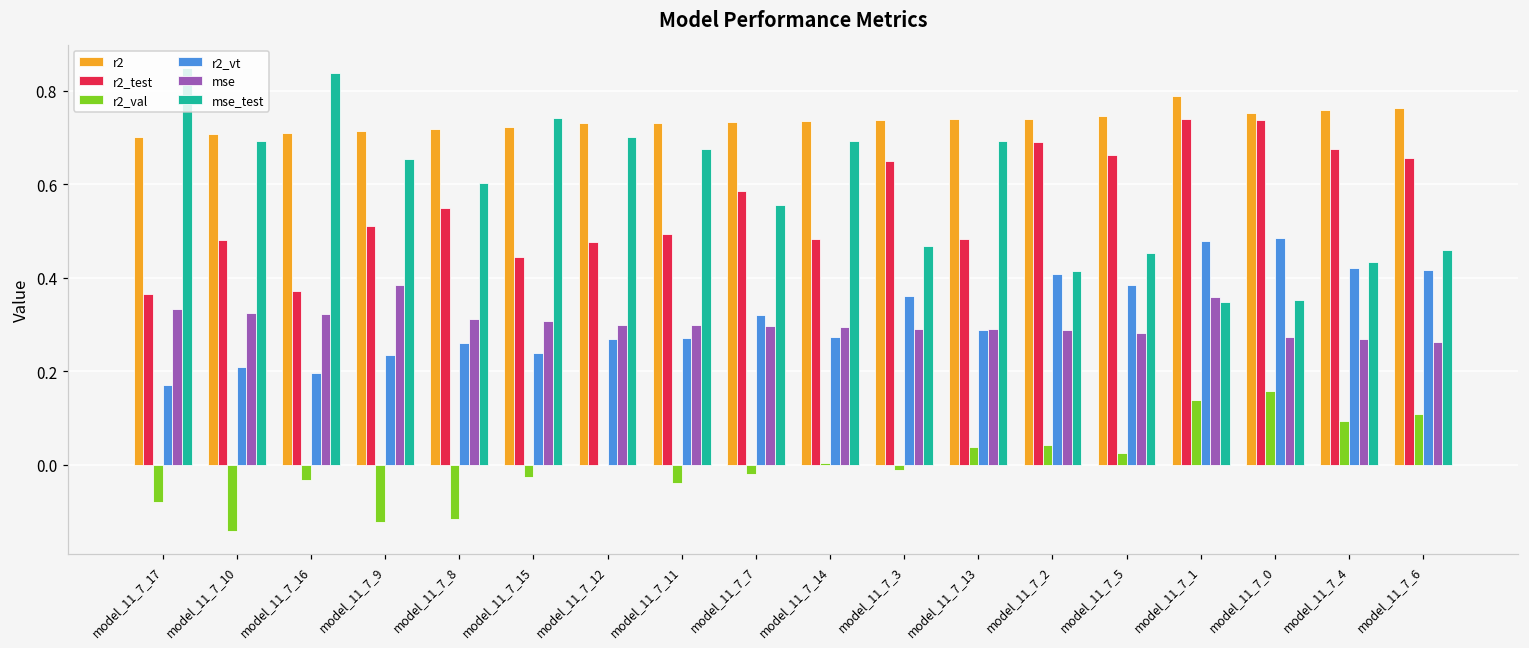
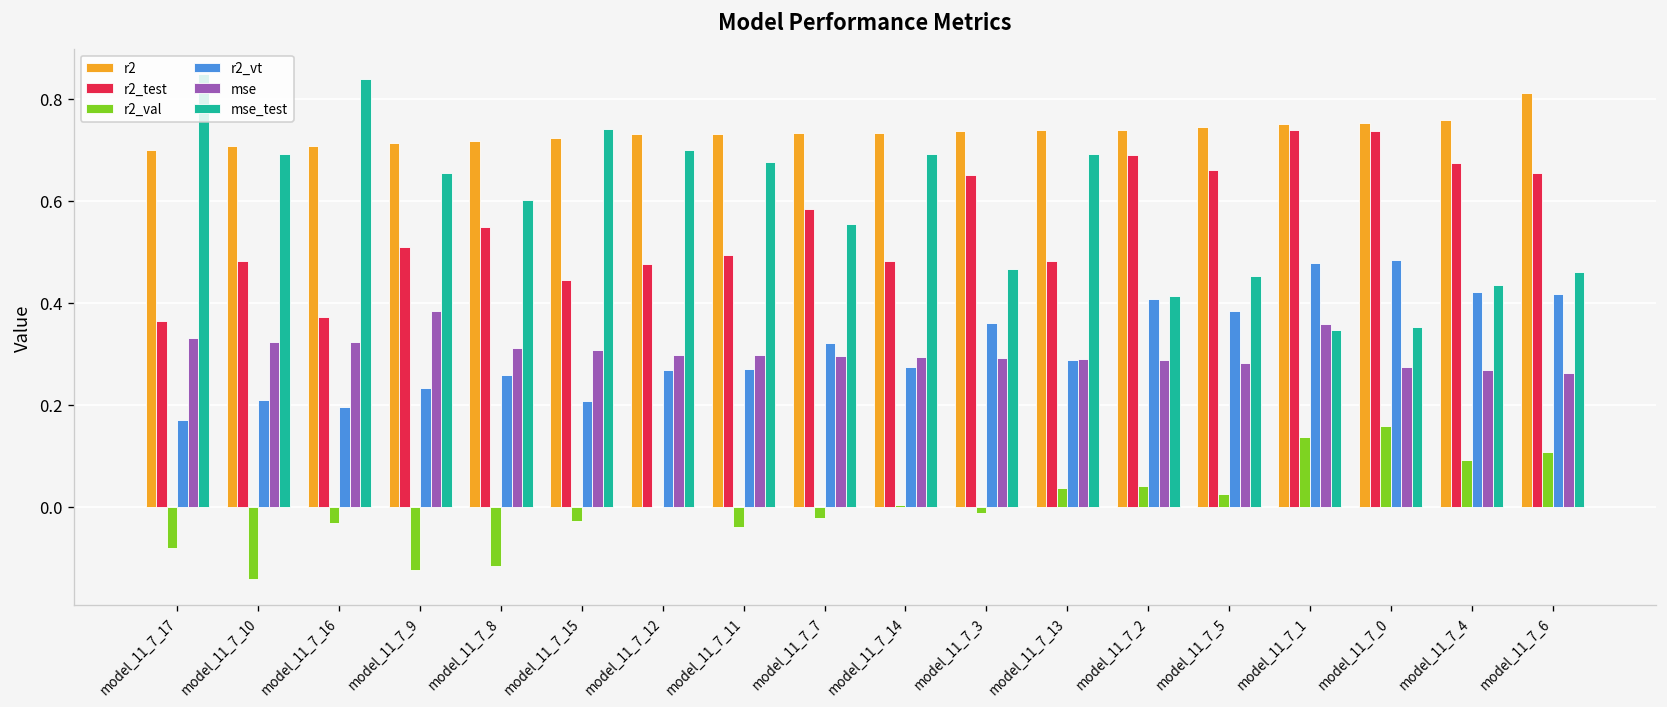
  {
    "r2": {
      "model_11_7_17": 0.70,
      "model_11_7_10": 0.71,
      "model_11_7_16": 0.71,
      "model_11_7_9": 0.71,
      "model_11_7_8": 0.72,
      "model_11_7_15": 0.72,
      "model_11_7_12": 0.73,
      "model_11_7_11": 0.73,
      "model_11_7_7": 0.73,
      "model_11_7_14": 0.73,
      "model_11_7_3": 0.74,
      "model_11_7_13": 0.74,
      "model_11_7_2": 0.74,
      "model_11_7_5": 0.75,
-     "model_11_7_1": 0.79,
+     "model_11_7_1": 0.75,
      "model_11_7_0": 0.75,
      "model_11_7_4": 0.76,
-     "model_11_7_6": 0.76
+     "model_11_7_6": 0.81
    },
    "r2_test": {
      "model_11_7_17": 0.36,
      "model_11_7_10": 0.48,
      "model_11_7_16": 0.37,
      "model_11_7_9": 0.51,
      "model_11_7_8": 0.55,
      "model_11_7_15": 0.44,
      "model_11_7_12": 0.48,
      "model_11_7_11": 0.49,
      "model_11_7_7": 0.58,
      "model_11_7_14": 0.48,
      "model_11_7_3": 0.65,
      "model_11_7_13": 0.48,
      "model_11_7_2": 0.69,
      "model_11_7_5": 0.66,
      "model_11_7_1": 0.74,
      "model_11_7_0": 0.74,
      "model_11_7_4": 0.67,
      "model_11_7_6": 0.66
    },
    "r2_val": {
      "model_11_7_17": -0.08,
      "model_11_7_10": -0.14,
      "model_11_7_16": -0.03,
      "model_11_7_9": -0.12,
      "model_11_7_8": -0.12,
      "model_11_7_15": -0.03,
      "model_11_7_11": -0.04,
      "model_11_7_7": -0.02,
      "model_11_7_3": -0.01,
      "model_11_7_13": 0.04,
      "model_11_7_2": 0.04,
      "model_11_7_5": 0.02,
      "model_11_7_1": 0.14,
      "model_11_7_0": 0.16,
      "model_11_7_4": 0.09,
      "model_11_7_6": 0.11
    },
    "r2_vt": {
      "model_11_7_17": 0.17,
      "model_11_7_10": 0.21,
      "model_11_7_16": 0.20,
      "model_11_7_9": 0.23,
      "model_11_7_8": 0.26,
-     "model_11_7_15": 0.24,
+     "model_11_7_15": 0.21,
      "model_11_7_12": 0.27,
      "model_11_7_11": 0.27,
      "model_11_7_7": 0.32,
      "model_11_7_14": 0.27,
      "model_11_7_3": 0.36,
      "model_11_7_13": 0.29,
      "model_11_7_2": 0.41,
      "model_11_7_5": 0.38,
      "model_11_7_1": 0.48,
      "model_11_7_0": 0.48,
      "model_11_7_4": 0.42,
      "model_11_7_6": 0.42
    },
    "mse": {
      "model_11_7_17": 0.33,
      "model_11_7_10": 0.32,
      "model_11_7_16": 0.32,
      "model_11_7_9": 0.38,
      "model_11_7_8": 0.31,
      "model_11_7_15": 0.31,
      "model_11_7_12": 0.30,
      "model_11_7_11": 0.30,
      "model_11_7_7": 0.30,
      "model_11_7_14": 0.29,
      "model_11_7_3": 0.29,
      "model_11_7_13": 0.29,
      "model_11_7_2": 0.29,
      "model_11_7_5": 0.28,
      "model_11_7_1": 0.36,
      "model_11_7_0": 0.27,
      "model_11_7_4": 0.27,
      "model_11_7_6": 0.26
    },
    "mse_test": {
      "model_11_7_10": 0.69,
      "model_11_7_16": 0.84,
      "model_11_7_9": 0.65,
      "model_11_7_8": 0.60,
      "model_11_7_15": 0.74,
      "model_11_7_12": 0.70,
      "model_11_7_11": 0.68,
      "model_11_7_7": 0.56,
      "model_11_7_14": 0.69,
      "model_11_7_3": 0.47,
      "model_11_7_13": 0.69,
      "model_11_7_2": 0.41,
      "model_11_7_5": 0.45,
      "model_11_7_1": 0.35,
      "model_11_7_0": 0.35,
      "model_11_7_4": 0.43,
      "model_11_7_6": 0.46
    }
  }
